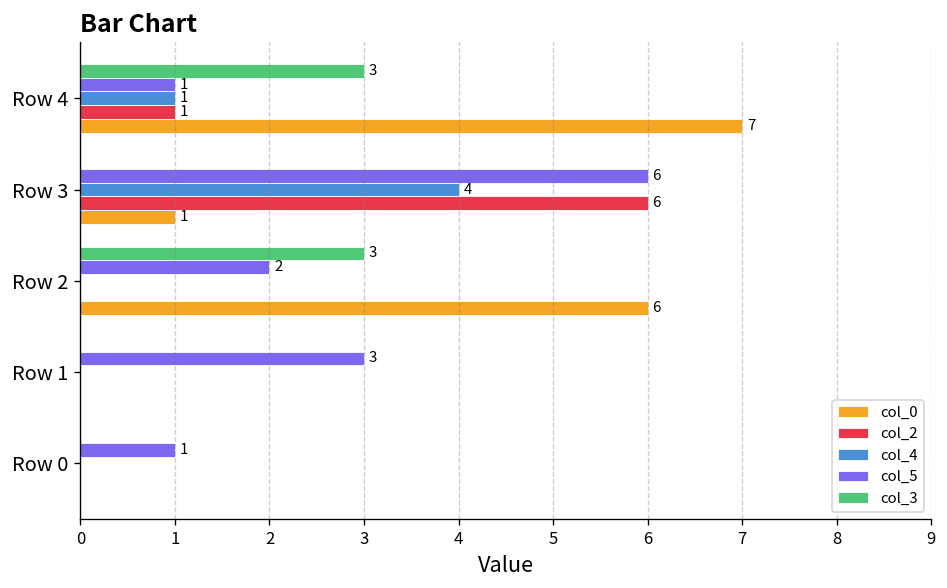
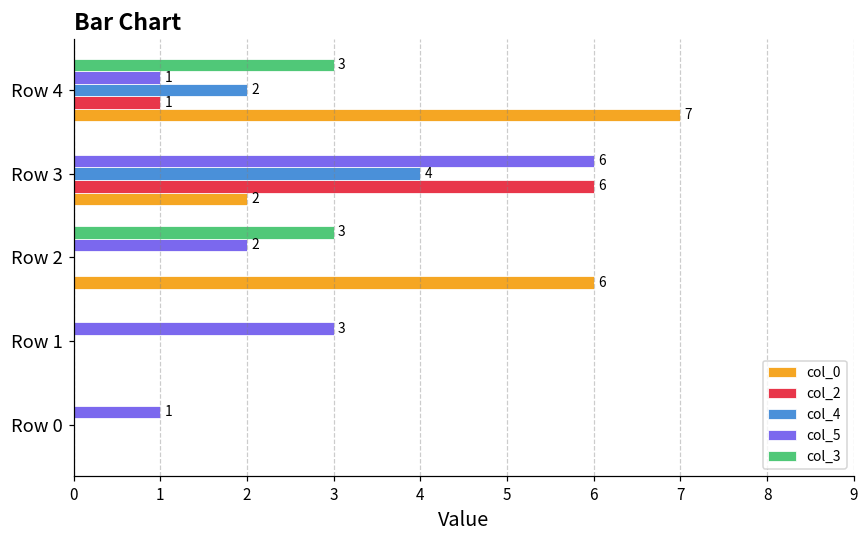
  {
    "col_0": {
      "Row 4": 7,
-     "Row 3": 1,
+     "Row 3": 2,
      "Row 2": 6
    },
    "col_2": {
      "Row 4": 1,
      "Row 3": 6
    },
    "col_4": {
-     "Row 4": 1,
+     "Row 4": 2,
      "Row 3": 4
    },
    "col_5": {
      "Row 4": 1,
      "Row 3": 6,
      "Row 2": 2,
      "Row 1": 3,
      "Row 0": 1
    },
    "col_3": {
      "Row 4": 3,
      "Row 2": 3
    }
  }
